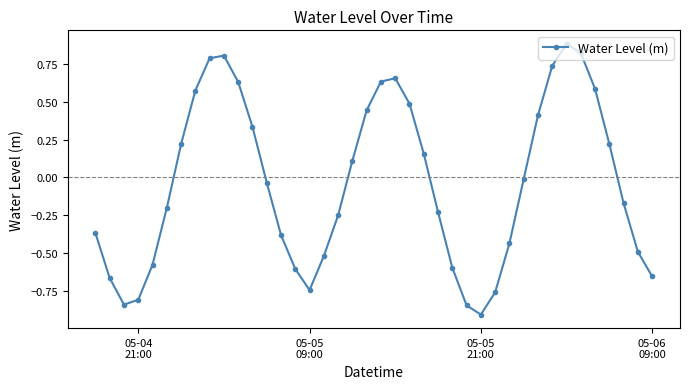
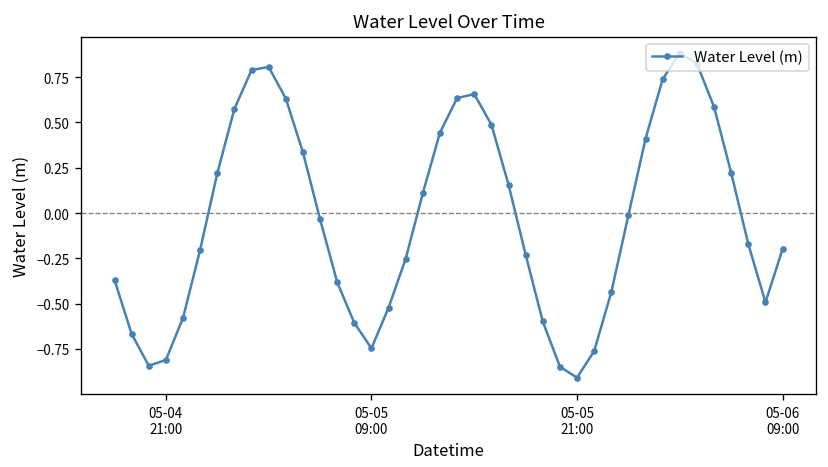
  {
    "05-04 21:00": -0.81,
    "05-05 09:00": -0.75,
    "05-05 21:00": -0.91,
-   "05-06 09:00": -0.66
+   "05-06 09:00": -0.20
  }
